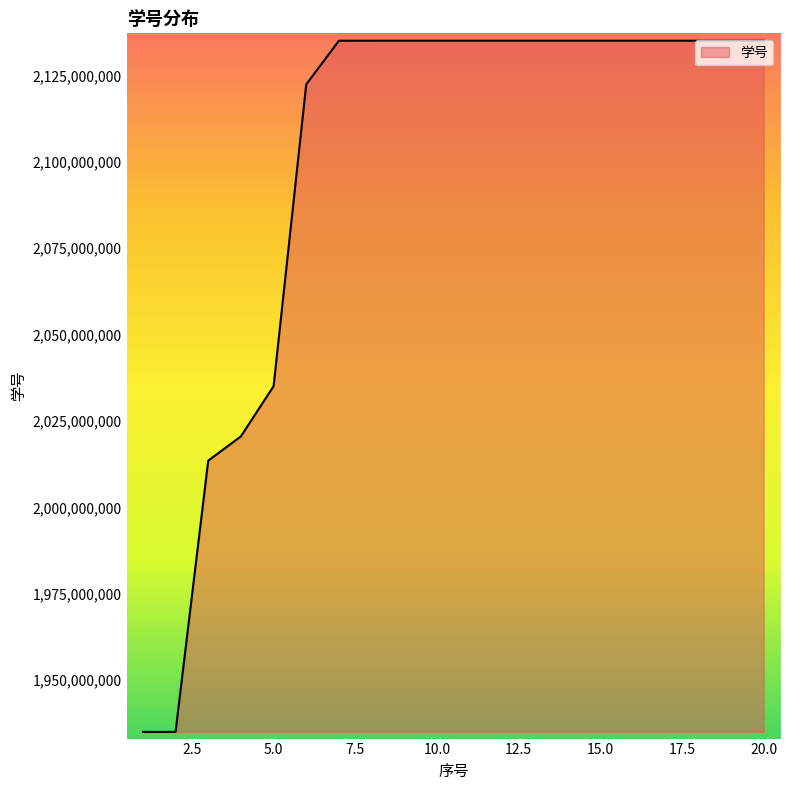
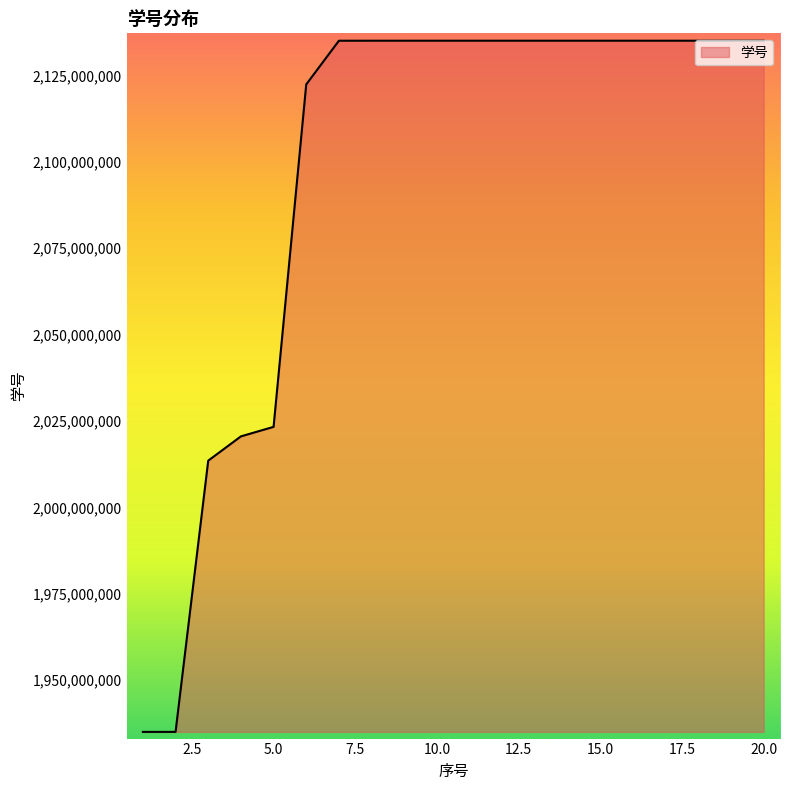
  {
-   "5.0": "2,035,000,000",
+   "5.0": "2,023,000,000",
    "10.0": "2,135,000,000",
    "15.0": "2,135,000,000"
  }
